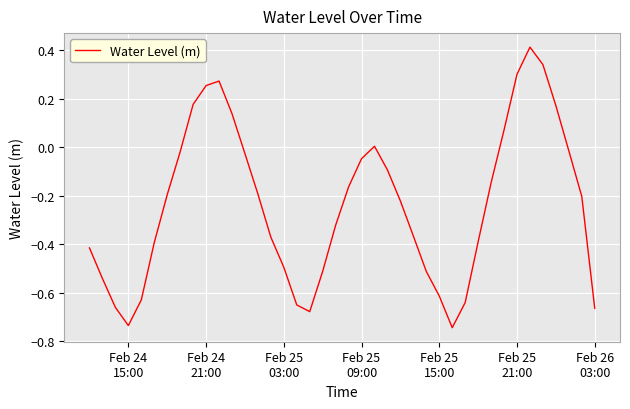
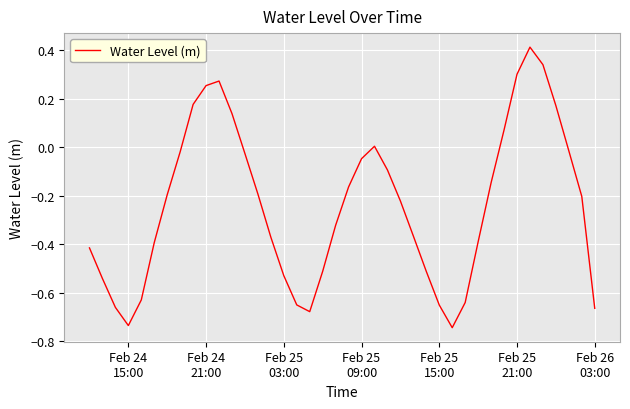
  {
    "Feb 24 15:00": -0.74,
    "Feb 24 21:00": 0.25,
-   "Feb 25 03:00": -0.50,
+   "Feb 25 03:00": -0.53,
    "Feb 25 09:00": -0.05,
-   "Feb 25 15:00": -0.61,
+   "Feb 25 15:00": -0.65,
    "Feb 25 21:00": 0.30,
    "Feb 26 03:00": -0.66
  }
